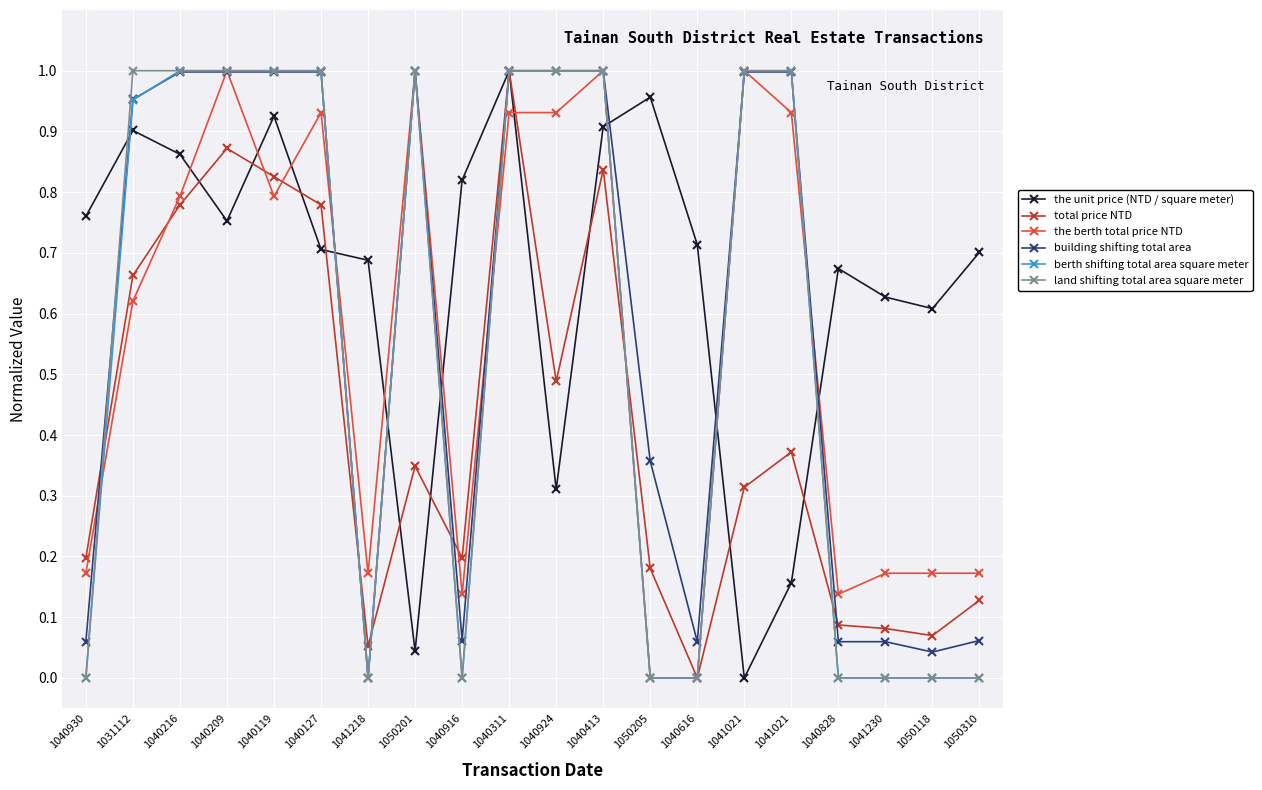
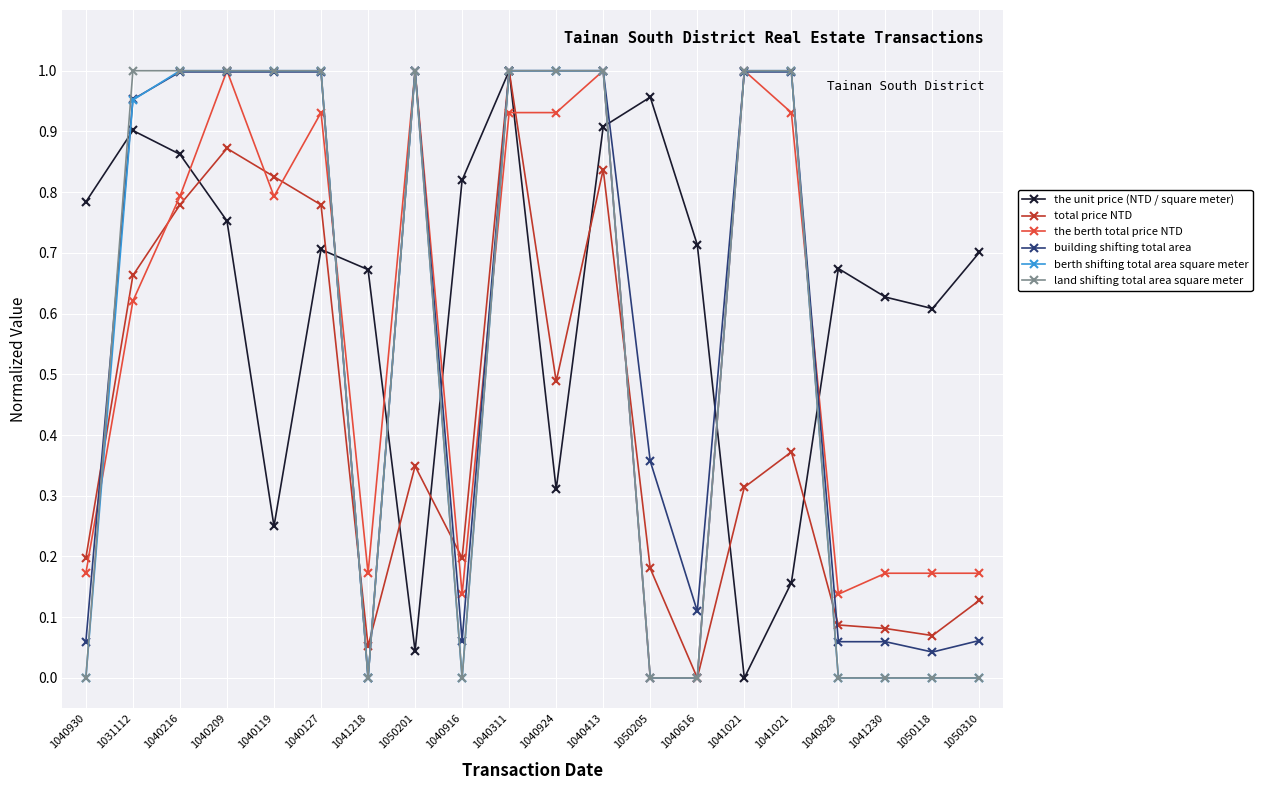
  {
    "the unit price (NTD / square meter)": {
-     "1040930": 0.76,
+     "1040930": 0.78,
      "1031112": 0.90,
      "1040216": 0.86,
      "1040209": 0.75,
-     "1040119": 0.93,
+     "1040119": 0.25,
      "1040127": 0.71,
-     "1041218": 0.69,
+     "1041218": 0.67,
      "1050201": 0.04,
      "1040916": 0.82,
      "1040924": 0.31,
      "1040413": 0.91,
      "1050205": 0.96,
      "1040616": 0.71,
      "1040828": 0.67,
      "1041230": 0.63,
      "1050118": 0.61,
      "1050310": 0.70
    },
    "building shifting total area": {
      "1040930": 0.06,
      "1040916": 0.06,
      "1050205": 0.36,
-     "1040616": 0.06,
+     "1040616": 0.11,
      "1040828": 0.06,
      "1041230": 0.06,
      "1050118": 0.04,
      "1050310": 0.06
    },
    "land shifting total area square meter": {
      "1031112": 1.00
    }
  }
